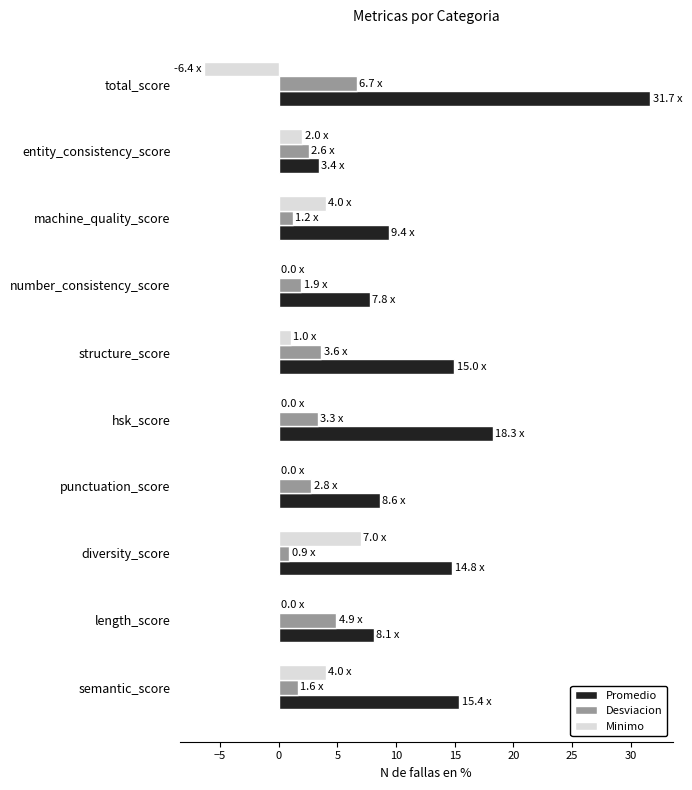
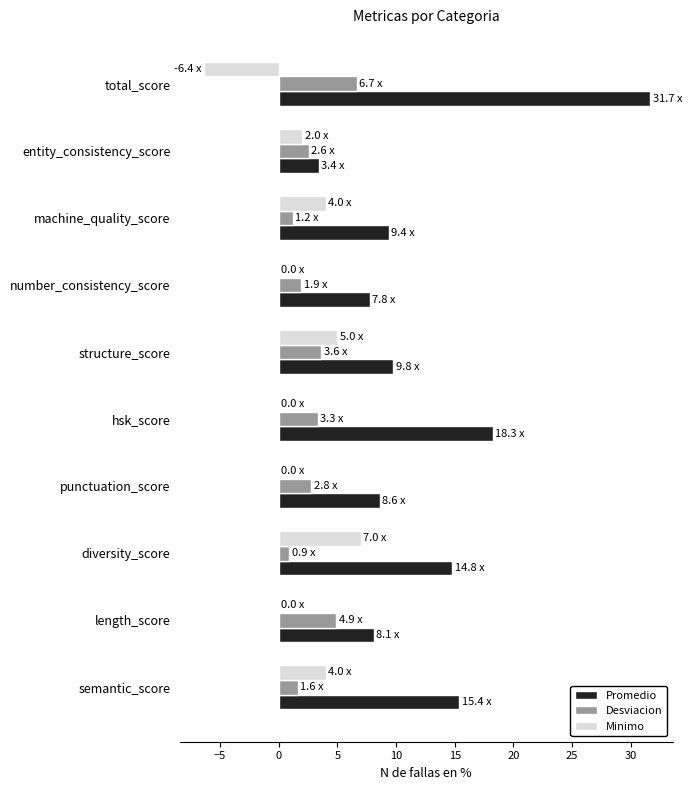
  {
    "Promedio": {
      "total_score": 31.7,
      "entity_consistency_score": 3.4,
      "machine_quality_score": 9.4,
      "number_consistency_score": 7.8,
-     "structure_score": 15.0,
+     "structure_score": 9.8,
      "hsk_score": 18.3,
      "punctuation_score": 8.6,
      "diversity_score": 14.8,
      "length_score": 8.1,
      "semantic_score": 15.4
    },
    "Desviacion": {
      "total_score": 6.7,
      "entity_consistency_score": 2.6,
      "machine_quality_score": 1.2,
      "number_consistency_score": 1.9,
      "structure_score": 3.6,
      "hsk_score": 3.3,
      "punctuation_score": 2.8,
      "diversity_score": 0.9,
      "length_score": 4.9,
      "semantic_score": 1.6
    },
    "Minimo": {
      "total_score": -6.4,
      "entity_consistency_score": 2.0,
      "machine_quality_score": 4.0,
      "number_consistency_score": 0.0,
-     "structure_score": 1.0,
+     "structure_score": 5.0,
      "hsk_score": 0.0,
      "punctuation_score": 0.0,
      "diversity_score": 7.0,
      "length_score": 0.0,
      "semantic_score": 4.0
    }
  }
